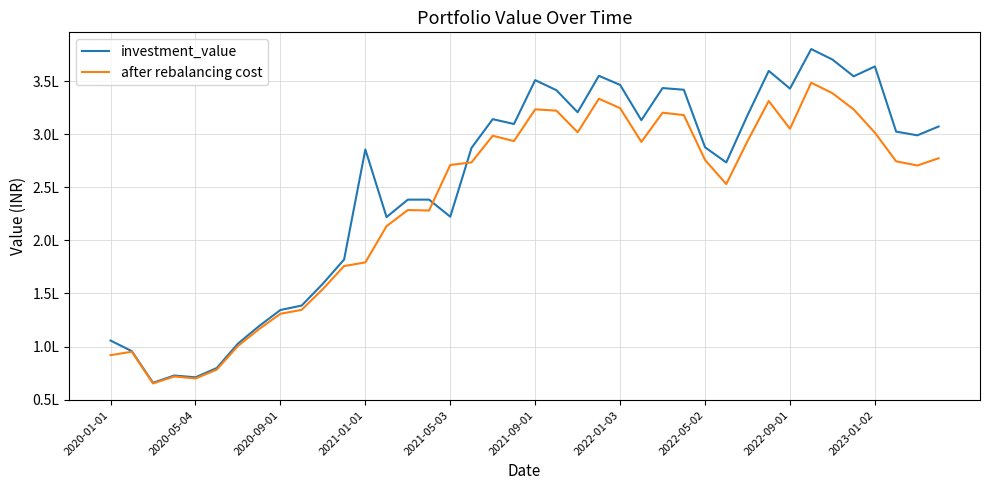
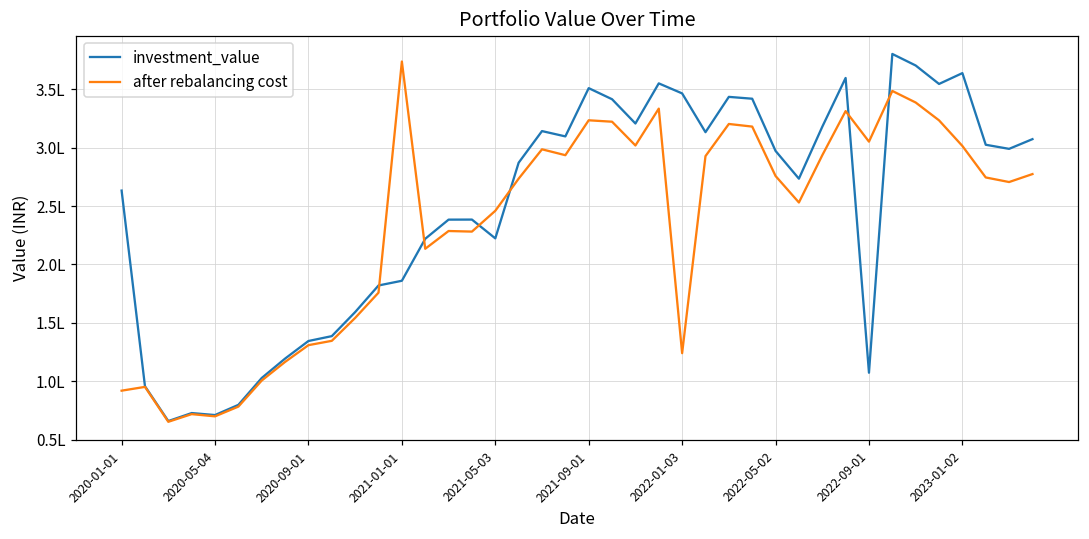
  {
    "investment_value": {
-     "2020-01-01": "1.06L",
+     "2020-01-01": "2.63L",
      "2020-09-01": "1.34L",
-     "2021-01-01": "2.86L",
+     "2021-01-01": "1.86L",
      "2021-05-03": "2.22L",
      "2021-09-01": "3.51L",
      "2022-01-03": "3.46L",
-     "2022-05-02": "2.88L",
-     "2022-09-01": "3.43L",
+     "2022-05-02": "2.97L",
+     "2022-09-01": "1.07L",
      "2023-01-02": "3.64L"
    },
    "after rebalancing cost": {
      "2020-01-01": "0.92L",
      "2020-09-01": "1.31L",
-     "2021-01-01": "1.79L",
-     "2021-05-03": "2.71L",
+     "2021-01-01": "3.74L",
+     "2021-05-03": "2.46L",
      "2021-09-01": "3.23L",
-     "2022-01-03": "3.25L",
+     "2022-01-03": "1.24L",
      "2022-05-02": "2.76L",
      "2022-09-01": "3.05L",
      "2023-01-02": "3.01L"
    }
  }
